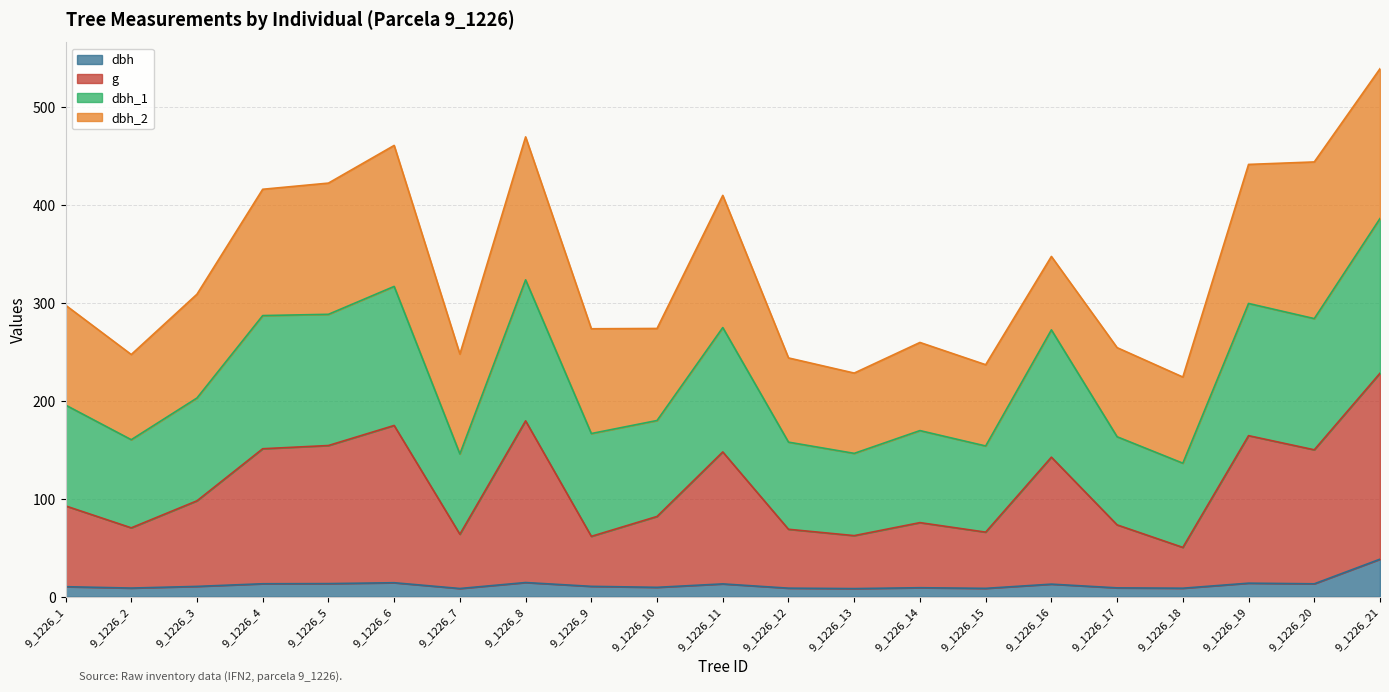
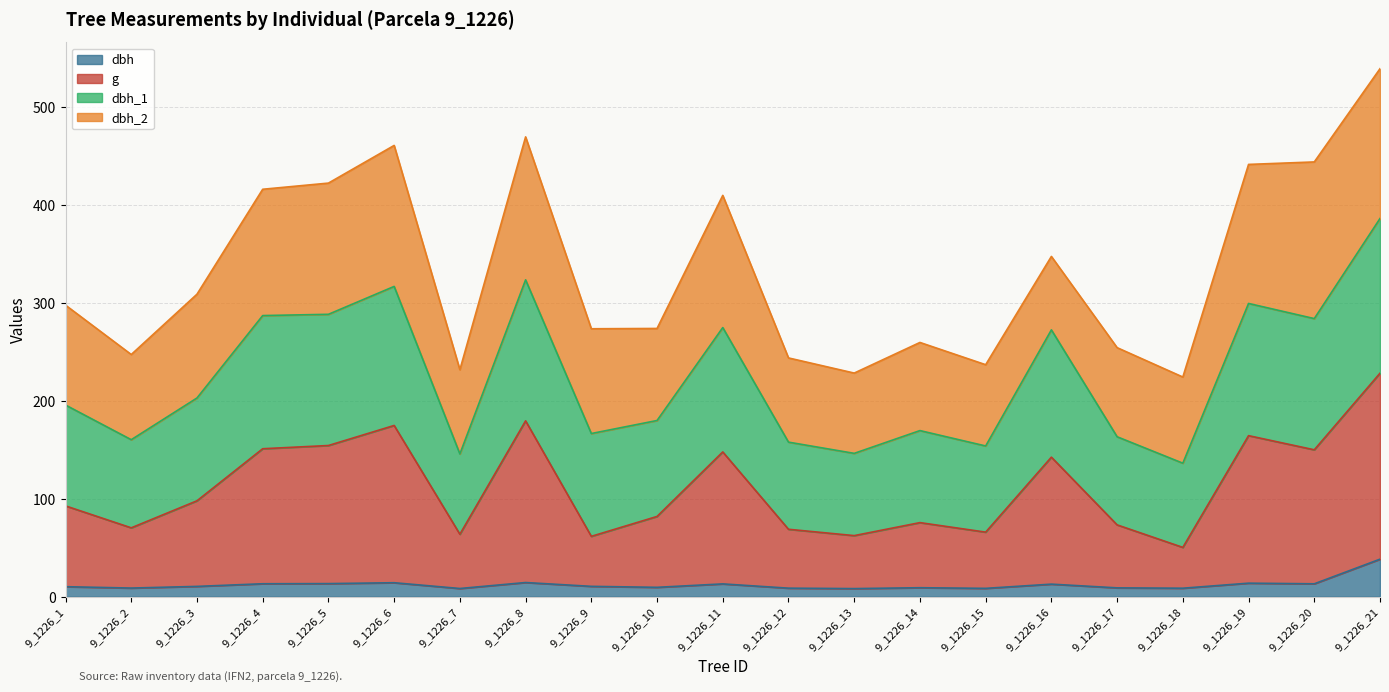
  {
    "dbh": {
      "9_1226_1": 10,
      "9_1226_2": 10,
      "9_1226_3": 10,
      "9_1226_4": 10,
      "9_1226_5": 10,
      "9_1226_6": 10,
      "9_1226_7": 10,
      "9_1226_8": 10,
      "9_1226_9": 10,
      "9_1226_10": 10,
      "9_1226_11": 10,
      "9_1226_12": 10,
      "9_1226_13": 10,
      "9_1226_14": 10,
      "9_1226_15": 10,
      "9_1226_16": 10,
      "9_1226_17": 10,
      "9_1226_18": 10,
      "9_1226_19": 10,
      "9_1226_20": 10,
      "9_1226_21": 40
    },
    "g": {
      "9_1226_1": 80,
      "9_1226_2": 60,
      "9_1226_3": 90,
      "9_1226_4": 140,
      "9_1226_5": 140,
      "9_1226_6": 160,
      "9_1226_7": 60,
      "9_1226_8": 170,
      "9_1226_9": 50,
      "9_1226_10": 70,
      "9_1226_11": 130,
      "9_1226_12": 60,
      "9_1226_13": 50,
      "9_1226_14": 70,
      "9_1226_15": 60,
      "9_1226_16": 130,
      "9_1226_17": 60,
      "9_1226_18": 40,
      "9_1226_19": 150,
      "9_1226_20": 140,
      "9_1226_21": 190
    },
    "dbh_1": {
      "9_1226_1": 100,
      "9_1226_2": 90,
      "9_1226_3": 110,
      "9_1226_4": 140,
      "9_1226_5": 130,
      "9_1226_6": 140,
      "9_1226_7": 80,
      "9_1226_8": 140,
      "9_1226_9": 110,
      "9_1226_10": 100,
      "9_1226_11": 130,
      "9_1226_12": 90,
      "9_1226_13": 80,
      "9_1226_14": 90,
      "9_1226_15": 90,
      "9_1226_16": 130,
      "9_1226_17": 90,
      "9_1226_18": 90,
      "9_1226_19": 140,
      "9_1226_20": 130,
      "9_1226_21": 160
    },
    "dbh_2": {
      "9_1226_1": 100,
      "9_1226_2": 90,
      "9_1226_3": 110,
      "9_1226_4": 130,
      "9_1226_5": 130,
      "9_1226_6": 140,
-     "9_1226_7": 100,
+     "9_1226_7": 90,
      "9_1226_8": 150,
      "9_1226_9": 110,
      "9_1226_10": 90,
      "9_1226_11": 140,
      "9_1226_12": 90,
      "9_1226_13": 80,
      "9_1226_14": 90,
      "9_1226_15": 80,
      "9_1226_16": 80,
      "9_1226_17": 90,
      "9_1226_18": 90,
      "9_1226_19": 140,
      "9_1226_20": 160,
      "9_1226_21": 150
    }
  }
